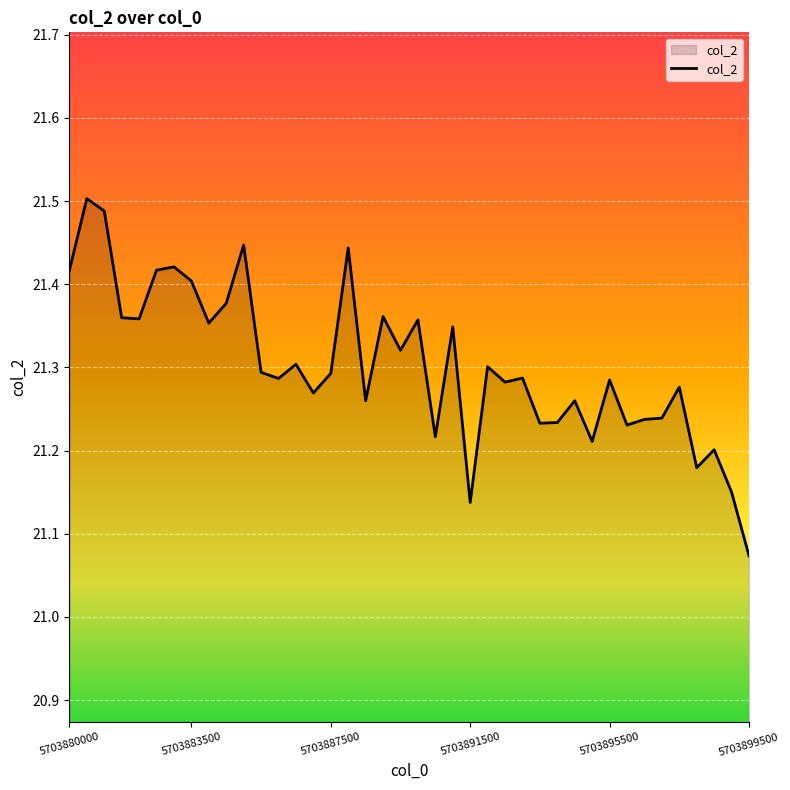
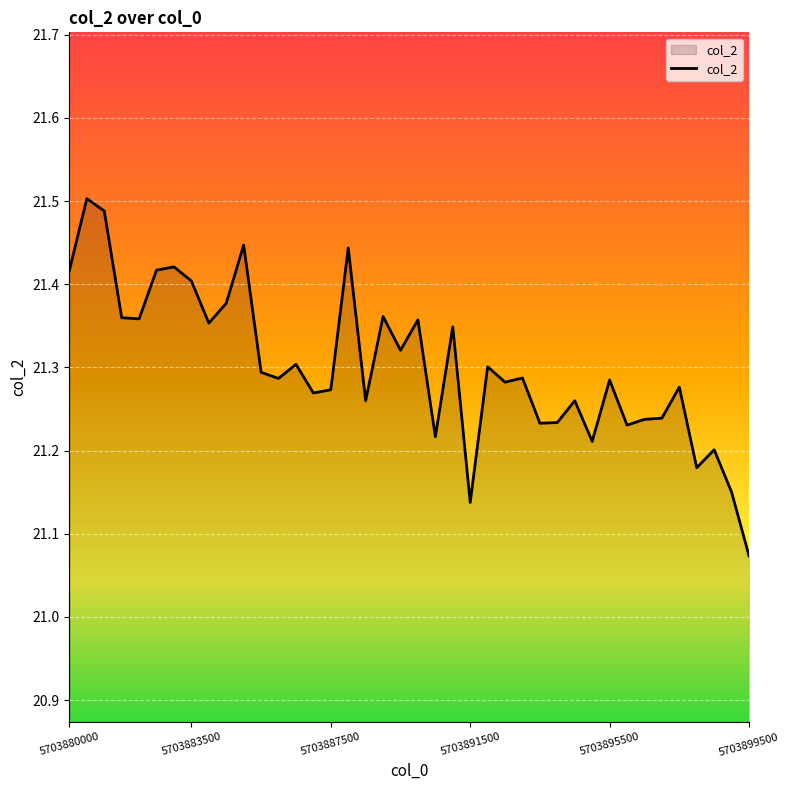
  {
    "5703880000": 21.42,
    "5703883500": 21.40,
-   "5703887500": 21.29,
+   "5703887500": 21.27,
    "5703891500": 21.14,
    "5703895500": 21.28,
    "5703899500": 21.07
  }
